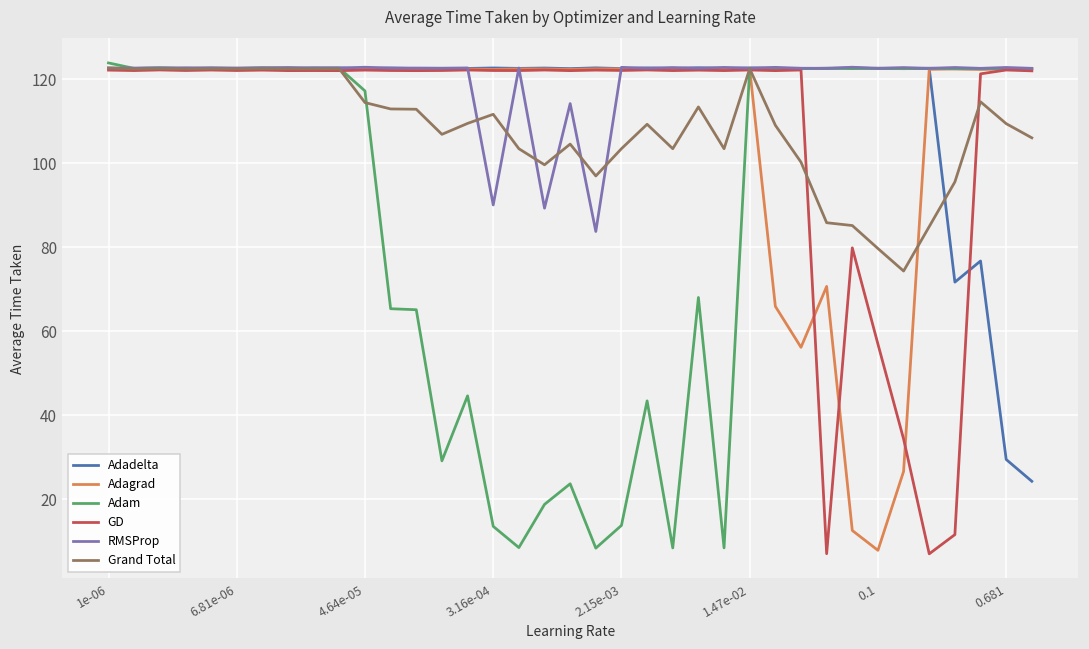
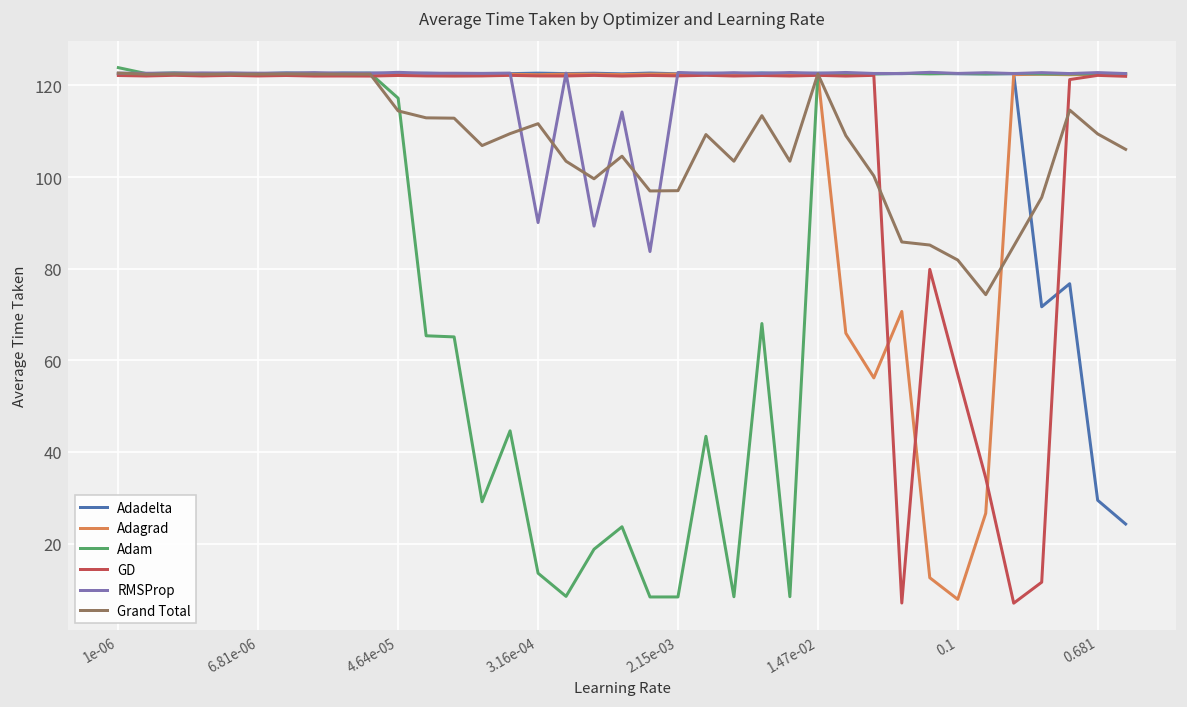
  {
    "Adam": {
      "1e-06": 124,
      "4.64e-05": 117,
      "3.16e-04": 14,
-     "2.15e-03": 14
+     "2.15e-03": 8
    },
    "Grand Total": {
      "4.64e-05": 114,
      "3.16e-04": 112,
-     "2.15e-03": 103,
-     "0.1": 80,
+     "2.15e-03": 97,
+     "0.1": 82,
      "0.681": 109
    }
  }
